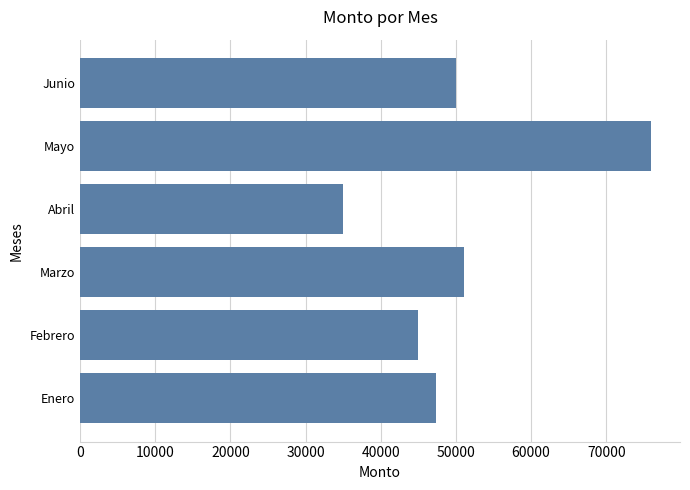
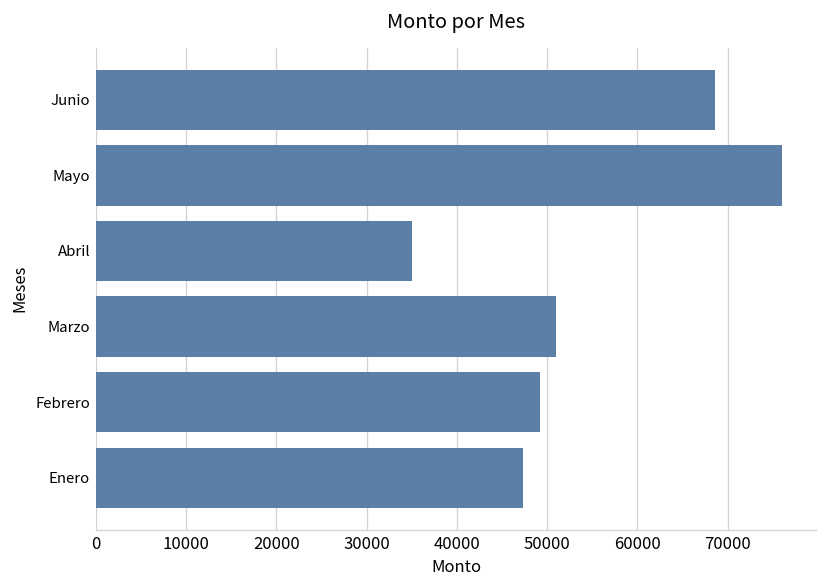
  {
-   "Junio": 50000,
+   "Junio": 69000,
    "Mayo": 76000,
    "Abril": 35000,
    "Marzo": 51000,
-   "Febrero": 45000,
+   "Febrero": 49000,
    "Enero": 47000
  }
